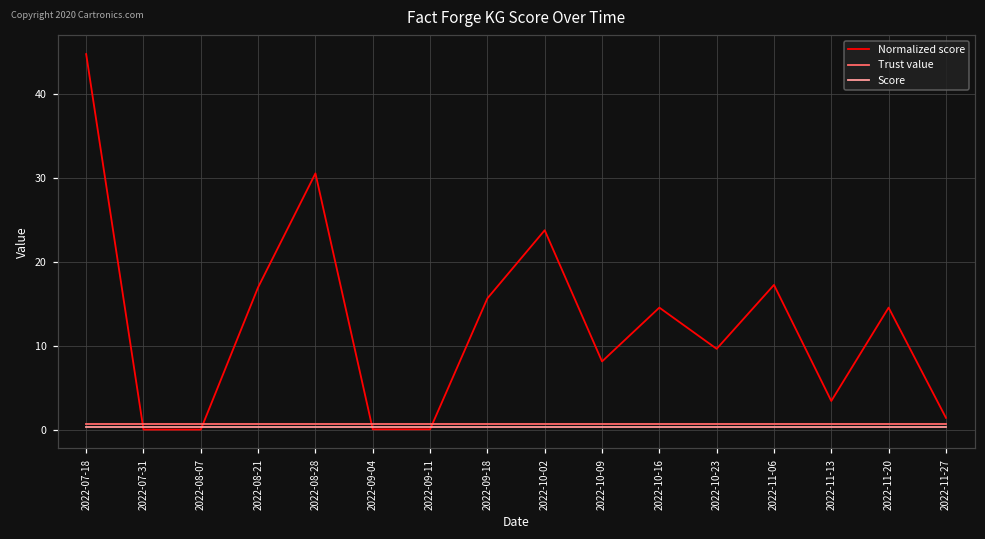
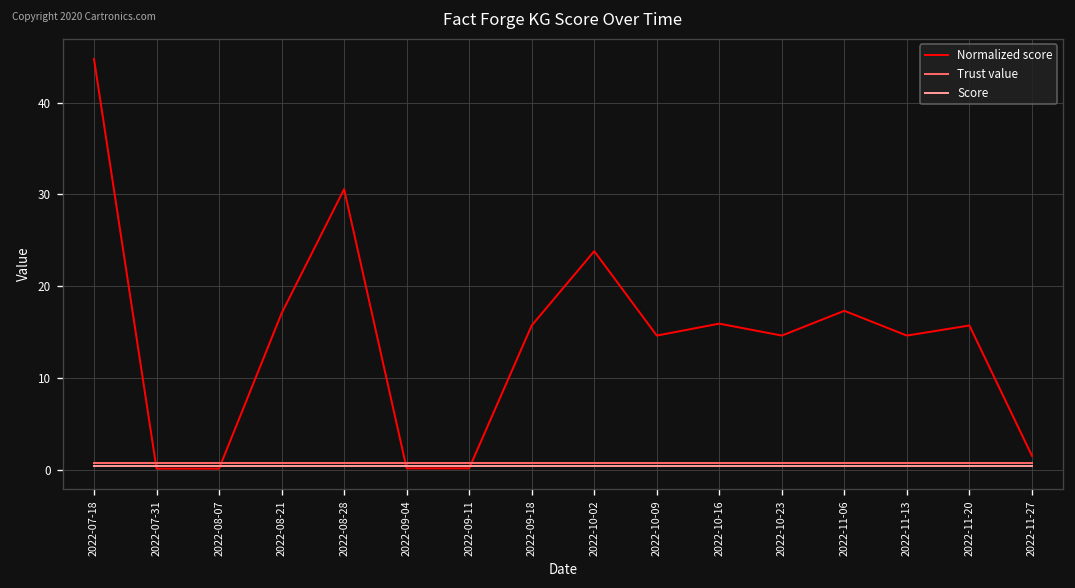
  {
    "Normalized score": {
      "2022-07-18": 45,
      "2022-08-21": 17,
      "2022-08-28": 31,
      "2022-09-18": 16,
      "2022-10-02": 24,
-     "2022-10-09": 8,
-     "2022-10-16": 15,
-     "2022-10-23": 10,
+     "2022-10-09": 15,
+     "2022-10-16": 16,
+     "2022-10-23": 15,
      "2022-11-06": 17,
-     "2022-11-13": 4,
-     "2022-11-20": 15,
+     "2022-11-13": 15,
+     "2022-11-20": 16,
      "2022-11-27": 2
    },
    "Trust value": {
      "2022-07-18": 1,
      "2022-07-31": 1,
      "2022-08-07": 1,
      "2022-08-21": 1,
      "2022-08-28": 1,
      "2022-09-04": 1,
      "2022-09-11": 1,
      "2022-09-18": 1,
      "2022-10-02": 1,
      "2022-10-09": 1,
      "2022-10-16": 1,
      "2022-10-23": 1,
      "2022-11-06": 1,
      "2022-11-13": 1,
      "2022-11-20": 1,
      "2022-11-27": 1
    },
    "Score": {
      "2022-07-18": 0,
      "2022-08-21": 0,
      "2022-08-28": 0,
      "2022-09-18": 0,
      "2022-10-02": 0,
      "2022-10-09": 0,
      "2022-10-16": 0,
      "2022-10-23": 0,
      "2022-11-06": 0,
      "2022-11-13": 0,
      "2022-11-20": 0,
      "2022-11-27": 0
    }
  }
